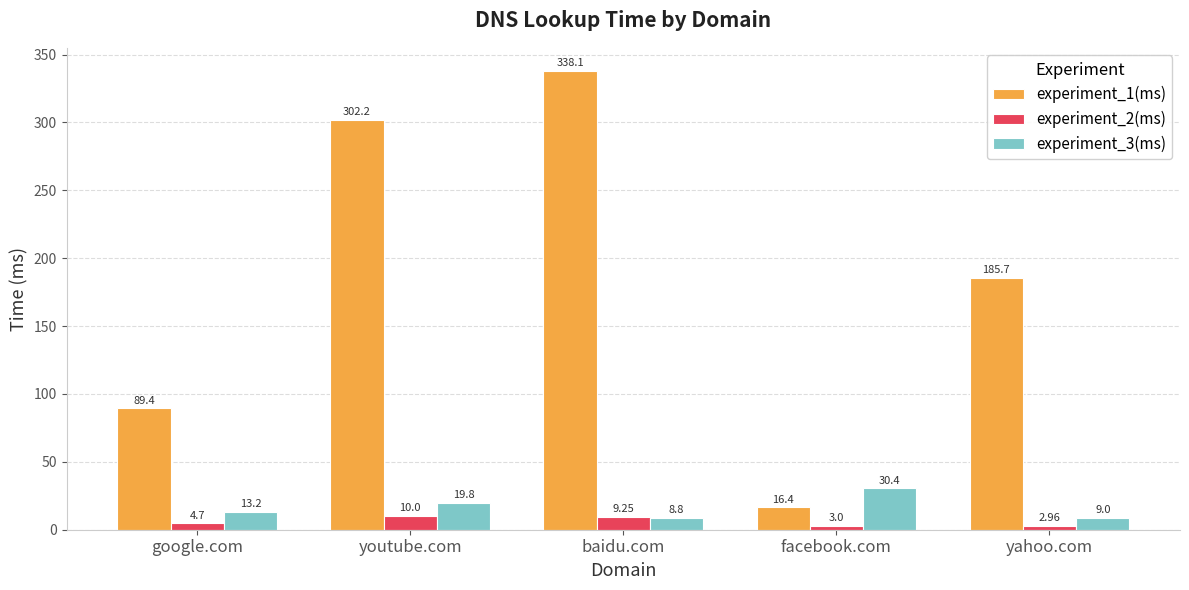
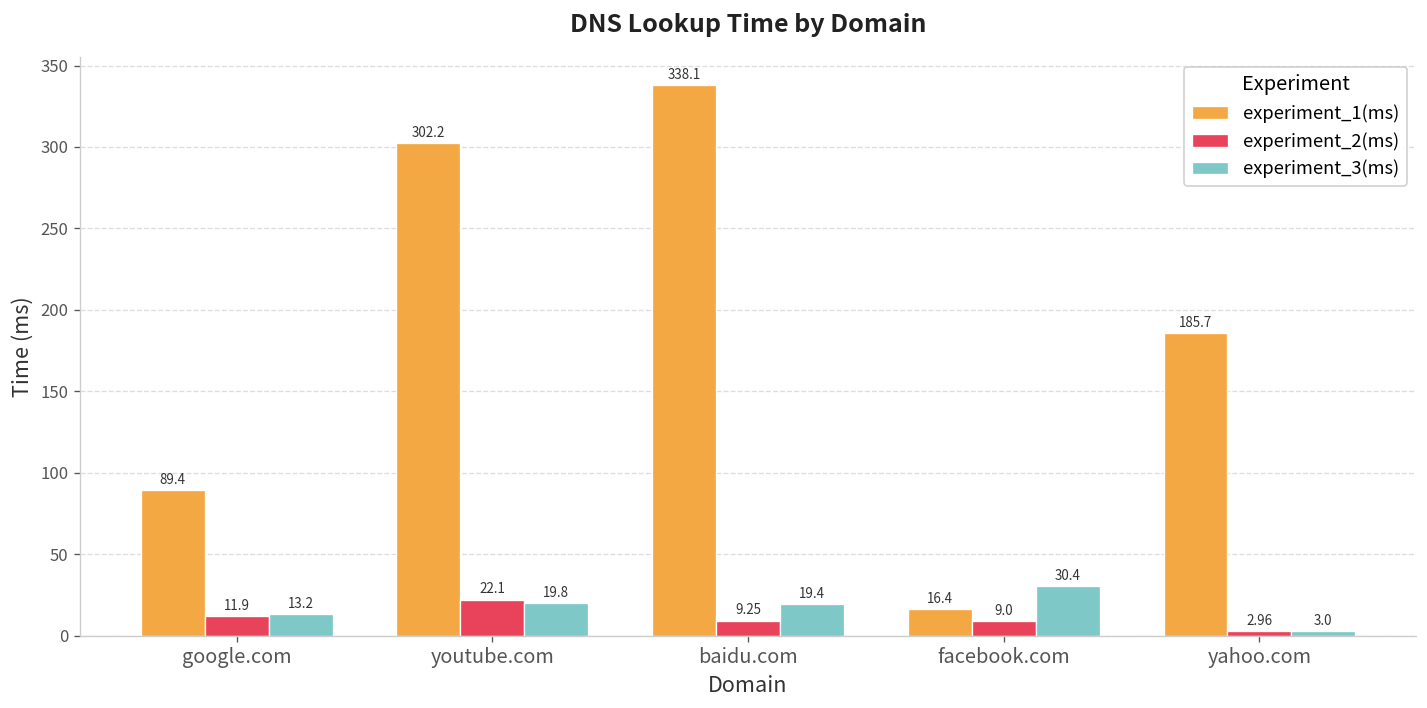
  {
    "experiment_1(ms)": {
      "google.com": 89.4,
      "youtube.com": 302.2,
      "baidu.com": 338.1,
      "facebook.com": 16.4,
      "yahoo.com": 185.7
    },
    "experiment_2(ms)": {
-     "google.com": 4.7,
-     "youtube.com": 10.0,
+     "google.com": 11.9,
+     "youtube.com": 22.1,
      "baidu.com": 9.25,
-     "facebook.com": 3.0,
+     "facebook.com": 9.0,
      "yahoo.com": 2.96
    },
    "experiment_3(ms)": {
      "google.com": 13.2,
      "youtube.com": 19.8,
-     "baidu.com": 8.8,
+     "baidu.com": 19.4,
      "facebook.com": 30.4,
-     "yahoo.com": 9.0
+     "yahoo.com": 3.0
    }
  }
